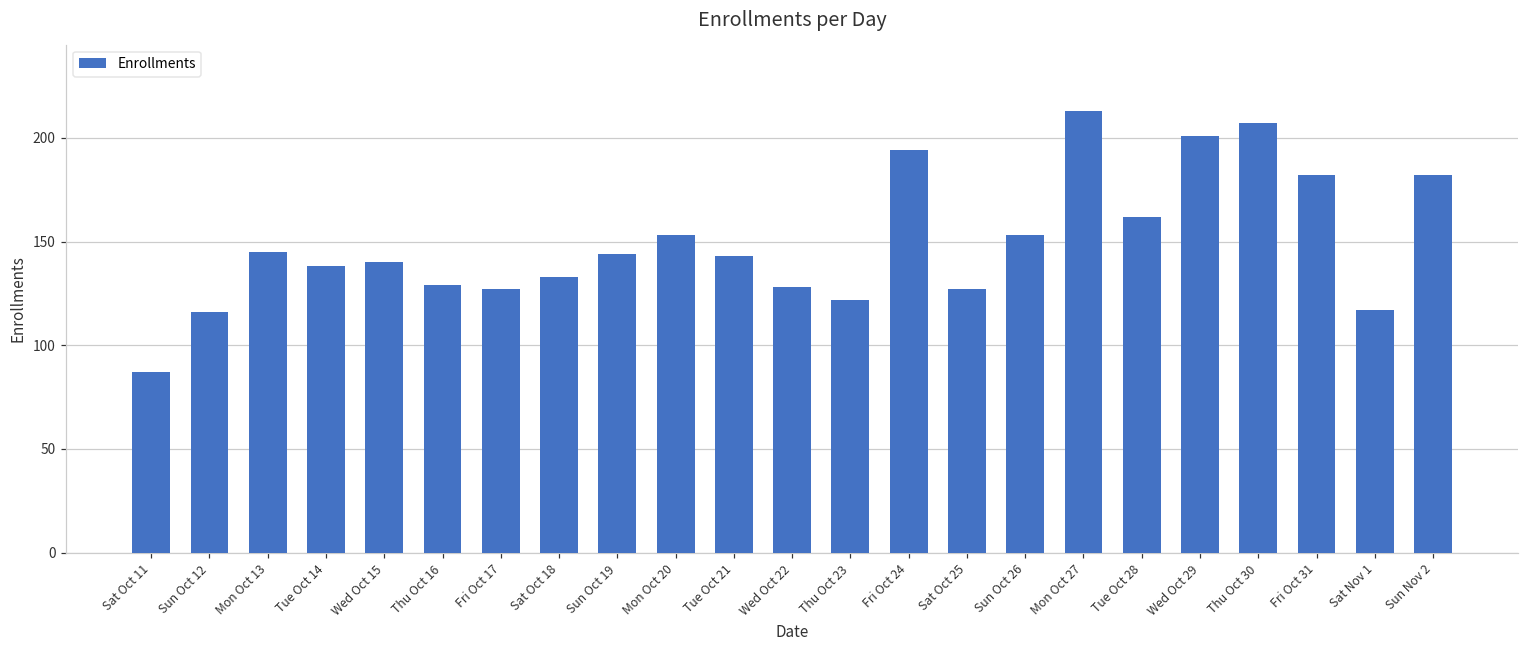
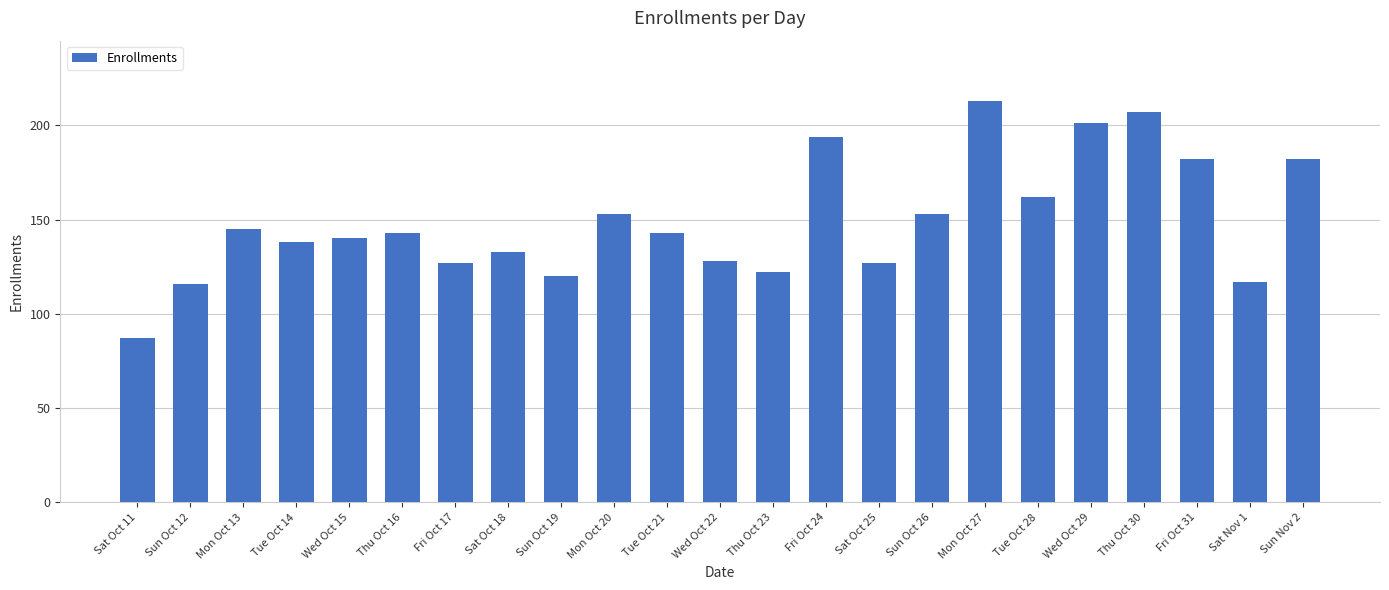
  {
    "Sat Oct 11": 87,
    "Sun Oct 12": 116,
    "Mon Oct 13": 145,
    "Tue Oct 14": 138,
    "Wed Oct 15": 140,
-   "Thu Oct 16": 129,
+   "Thu Oct 16": 143,
    "Fri Oct 17": 127,
    "Sat Oct 18": 133,
-   "Sun Oct 19": 144,
+   "Sun Oct 19": 120,
    "Mon Oct 20": 153,
    "Tue Oct 21": 143,
    "Wed Oct 22": 128,
    "Thu Oct 23": 122,
    "Fri Oct 24": 194,
    "Sat Oct 25": 127,
    "Sun Oct 26": 153,
    "Mon Oct 27": 213,
    "Tue Oct 28": 162,
    "Wed Oct 29": 201,
    "Thu Oct 30": 207,
    "Fri Oct 31": 182,
    "Sat Nov 1": 117,
    "Sun Nov 2": 182
  }
